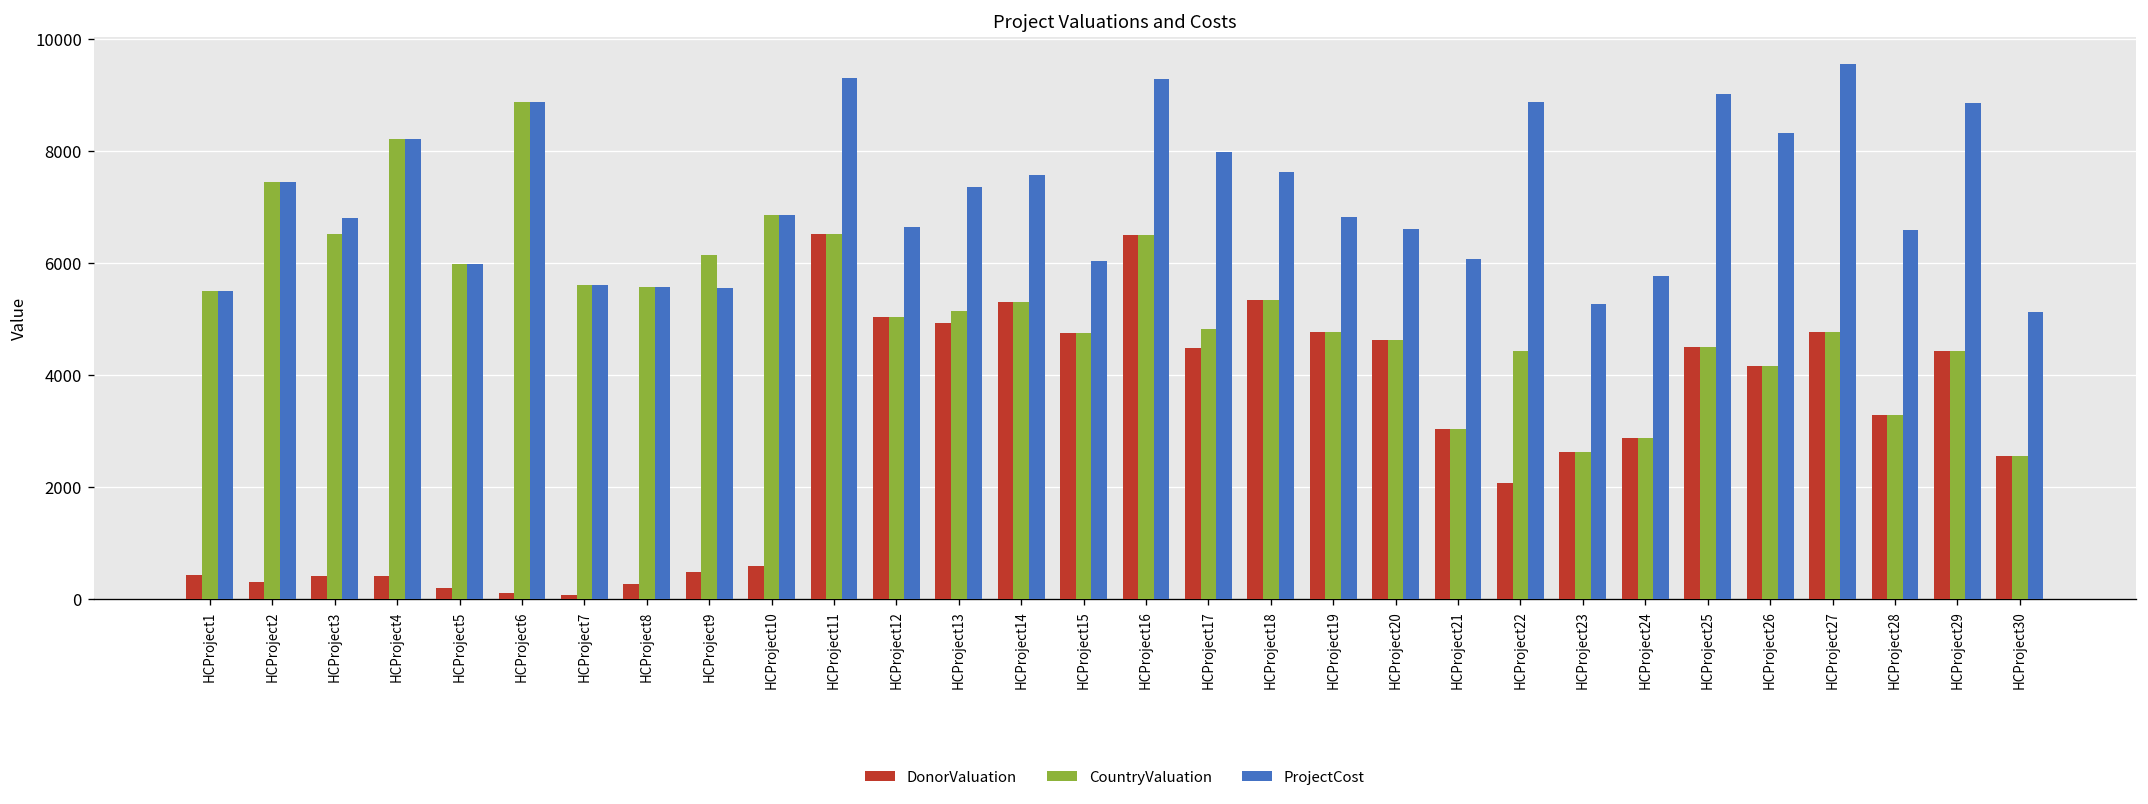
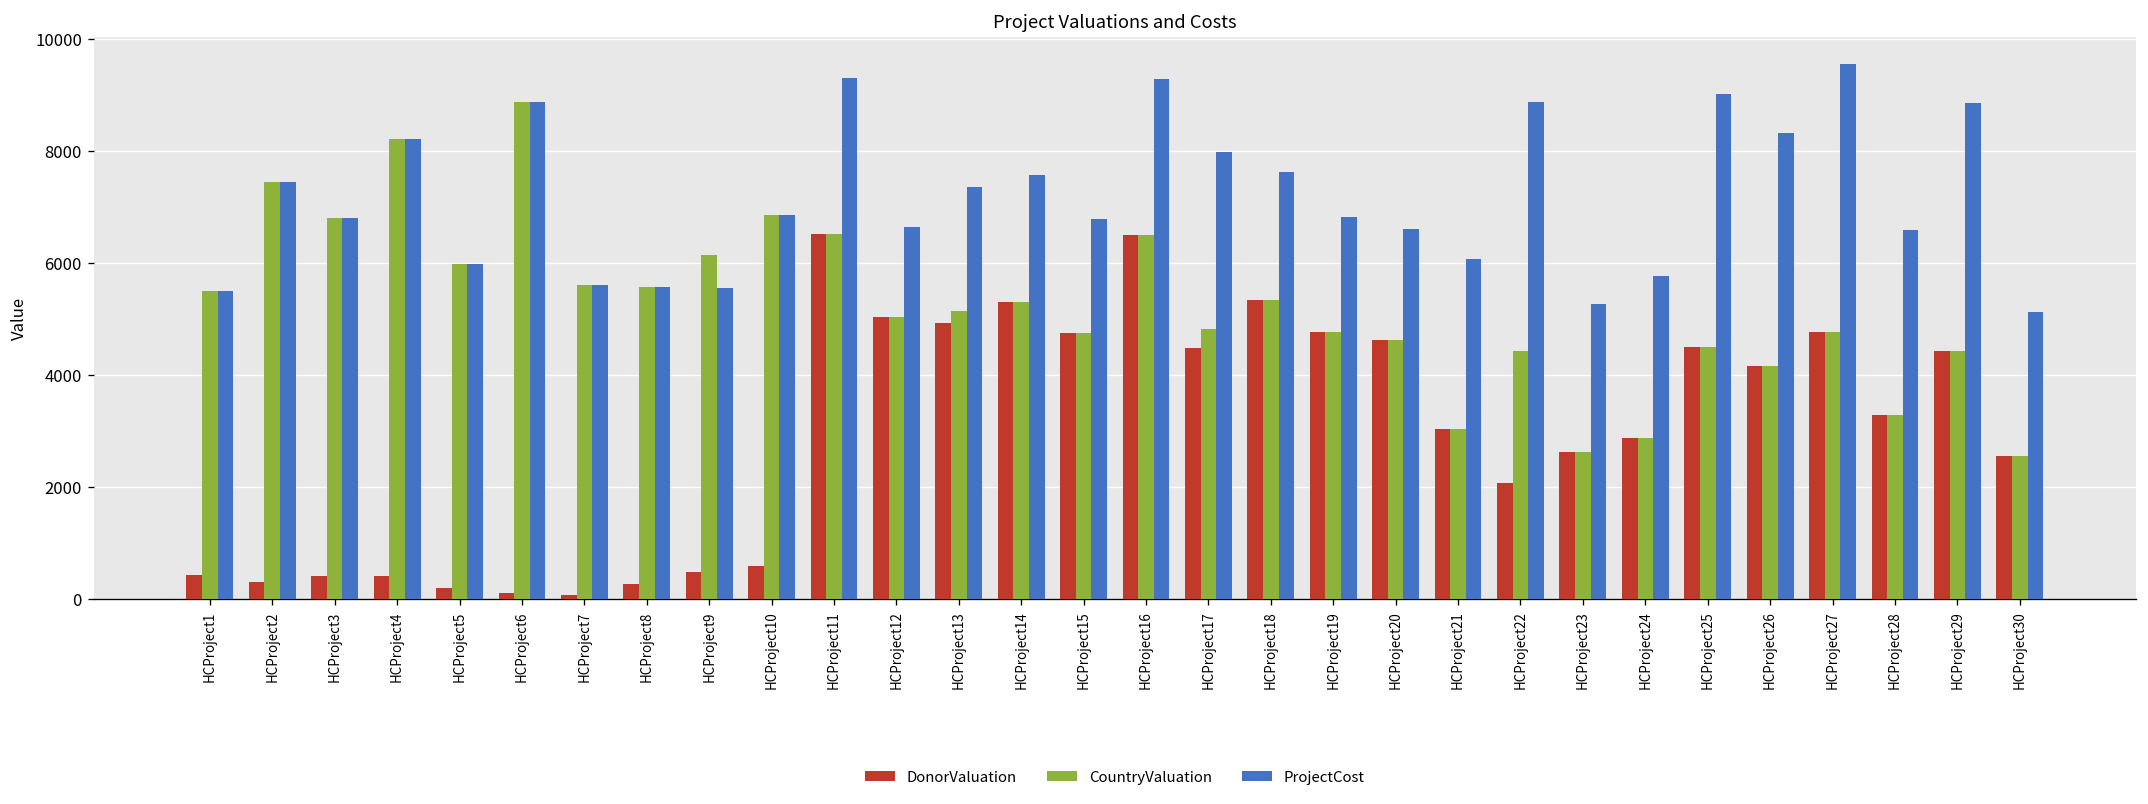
  {
    "DonorValuation": {
      "HCProject1": 400,
      "HCProject2": 300,
      "HCProject3": 400,
      "HCProject4": 400,
      "HCProject5": 200,
      "HCProject6": 100,
      "HCProject7": 100,
      "HCProject8": 300,
      "HCProject9": 500,
      "HCProject10": 600,
      "HCProject11": 6500,
      "HCProject12": 5000,
      "HCProject13": 4900,
      "HCProject14": 5300,
      "HCProject15": 4800,
      "HCProject16": 6500,
      "HCProject17": 4500,
      "HCProject18": 5300,
      "HCProject19": 4800,
      "HCProject20": 4600,
      "HCProject21": 3000,
      "HCProject22": 2100,
      "HCProject23": 2600,
      "HCProject24": 2900,
      "HCProject25": 4500,
      "HCProject26": 4200,
      "HCProject27": 4800,
      "HCProject28": 3300,
      "HCProject29": 4400,
      "HCProject30": 2600
    },
    "CountryValuation": {
      "HCProject1": 5500,
      "HCProject2": 7400,
-     "HCProject3": 6500,
+     "HCProject3": 6800,
      "HCProject4": 8200,
      "HCProject5": 6000,
      "HCProject6": 8900,
      "HCProject7": 5600,
      "HCProject8": 5600,
      "HCProject9": 6200,
      "HCProject10": 6900,
      "HCProject11": 6500,
      "HCProject12": 5000,
      "HCProject13": 5100,
      "HCProject14": 5300,
      "HCProject15": 4800,
      "HCProject16": 6500,
      "HCProject17": 4800,
      "HCProject18": 5300,
      "HCProject19": 4800,
      "HCProject20": 4600,
      "HCProject21": 3000,
      "HCProject22": 4400,
      "HCProject23": 2600,
      "HCProject24": 2900,
      "HCProject25": 4500,
      "HCProject26": 4200,
      "HCProject27": 4800,
      "HCProject28": 3300,
      "HCProject29": 4400,
      "HCProject30": 2600
    },
    "ProjectCost": {
      "HCProject1": 5500,
      "HCProject2": 7400,
      "HCProject3": 6800,
      "HCProject4": 8200,
      "HCProject5": 6000,
      "HCProject6": 8900,
      "HCProject7": 5600,
      "HCProject8": 5600,
      "HCProject9": 5600,
      "HCProject10": 6900,
      "HCProject11": 9300,
      "HCProject12": 6600,
      "HCProject13": 7400,
      "HCProject14": 7600,
-     "HCProject15": 6000,
+     "HCProject15": 6800,
      "HCProject16": 9300,
      "HCProject17": 8000,
      "HCProject18": 7600,
      "HCProject19": 6800,
      "HCProject20": 6600,
      "HCProject21": 6100,
      "HCProject22": 8900,
      "HCProject23": 5300,
      "HCProject24": 5800,
      "HCProject25": 9000,
      "HCProject26": 8300,
      "HCProject27": 9600,
      "HCProject28": 6600,
      "HCProject29": 8900,
      "HCProject30": 5100
    }
  }
